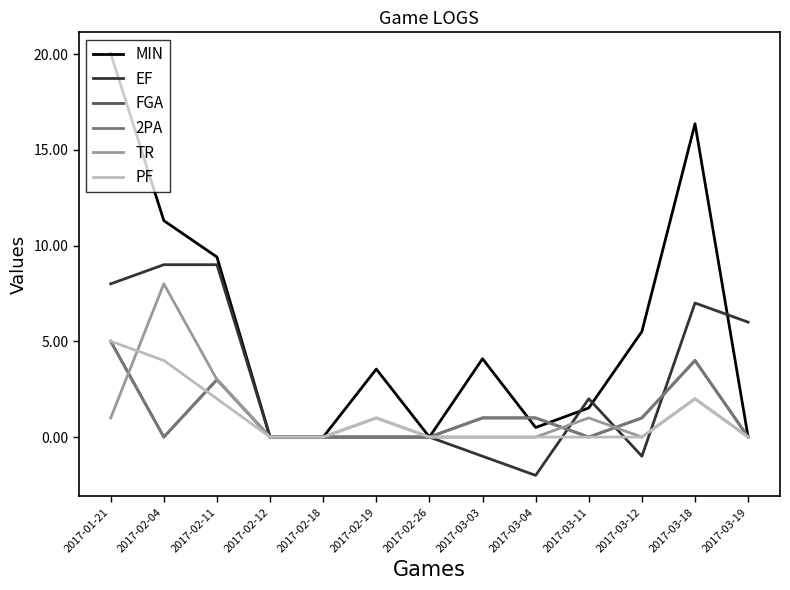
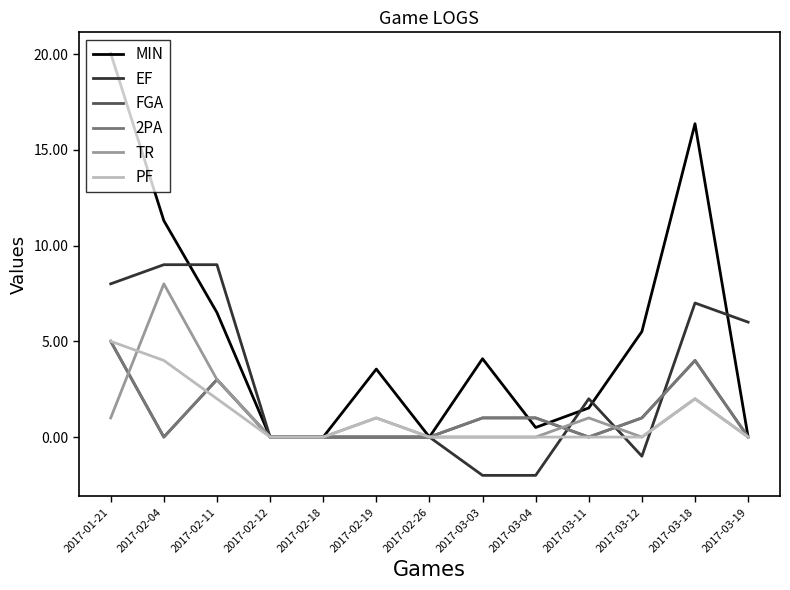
  {
    "MIN": {
      "2017-02-04": 11.3,
-     "2017-02-11": 9.4,
+     "2017-02-11": 6.5,
      "2017-02-19": 3.6,
      "2017-03-03": 4.1,
      "2017-03-04": 0.5,
      "2017-03-11": 1.5,
      "2017-03-12": 5.5,
      "2017-03-18": 16.4
    },
    "EF": {
      "2017-01-21": 8,
      "2017-02-04": 9,
      "2017-02-11": 9,
-     "2017-03-03": -1,
+     "2017-03-03": -2,
      "2017-03-04": -2,
      "2017-03-11": 2,
      "2017-03-12": -1,
      "2017-03-18": 7,
      "2017-03-19": 6
    }
  }
